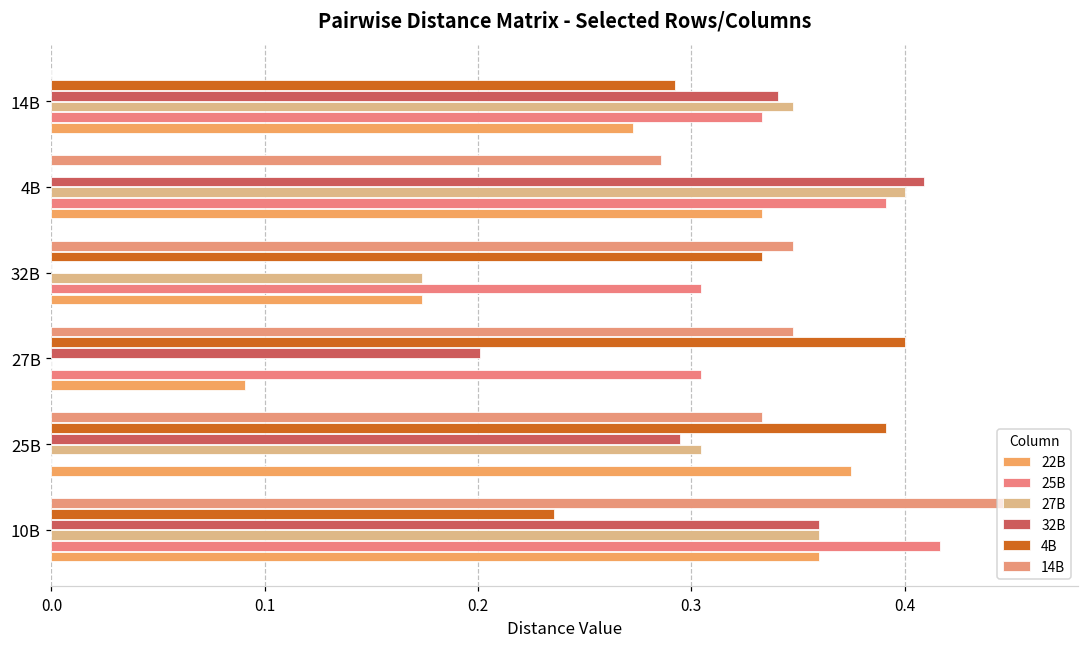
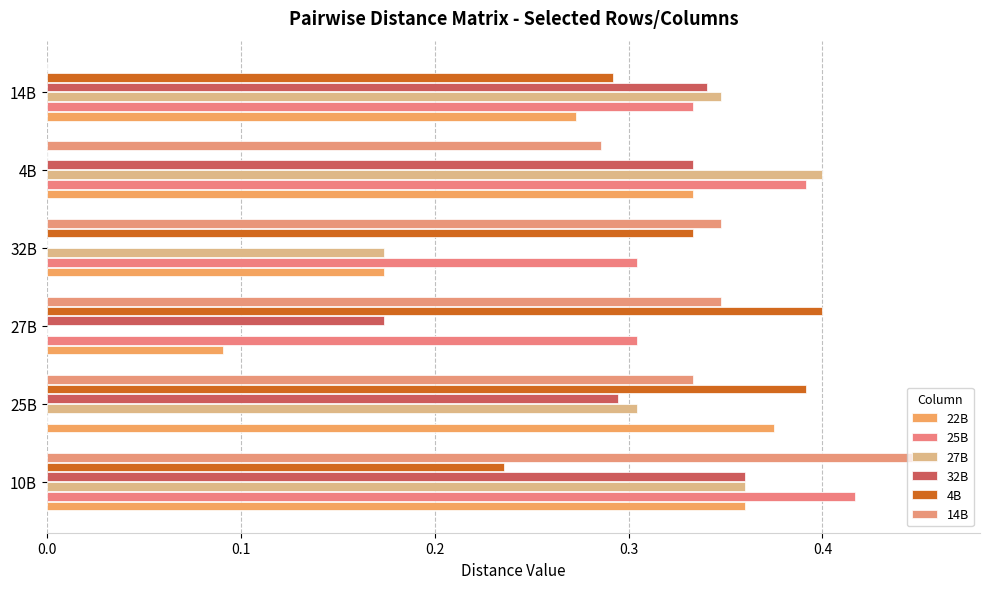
  {
    "32B": {
      "14B": 0.340,
-     "4B": 0.409,
+     "4B": 0.333,
      "32B": 0.000,
-     "27B": 0.201,
+     "27B": 0.174,
      "25B": 0.295,
      "10B": 0.360
    },
    "4B": {
      "14B": 0.292,
      "4B": 0.000,
      "32B": 0.333,
      "27B": 0.400,
      "25B": 0.391,
      "10B": 0.236
    }
  }
